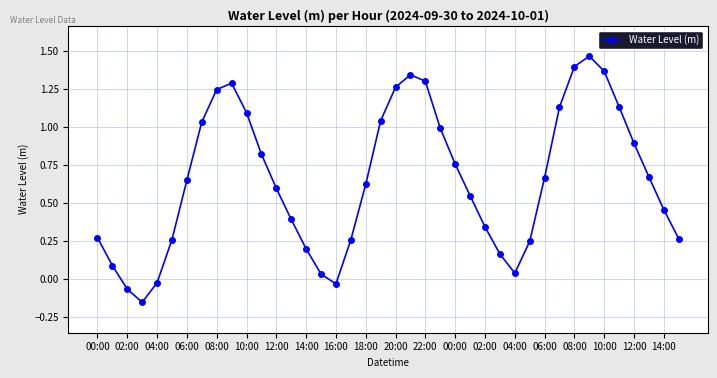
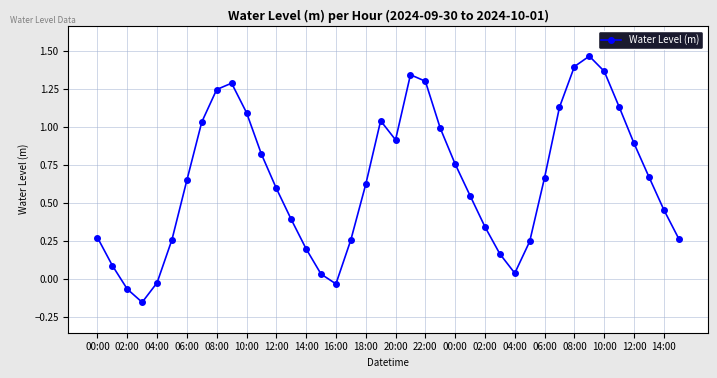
  {
    "16:00": -0.03,
    "18:00": 0.62,
-   "20:00": 1.26,
+   "20:00": 0.92,
    "22:00": 1.30
  }
